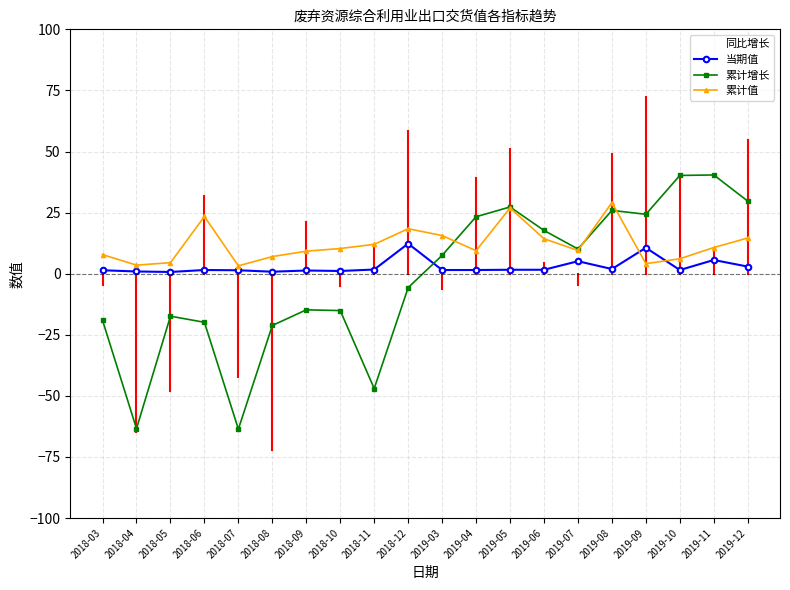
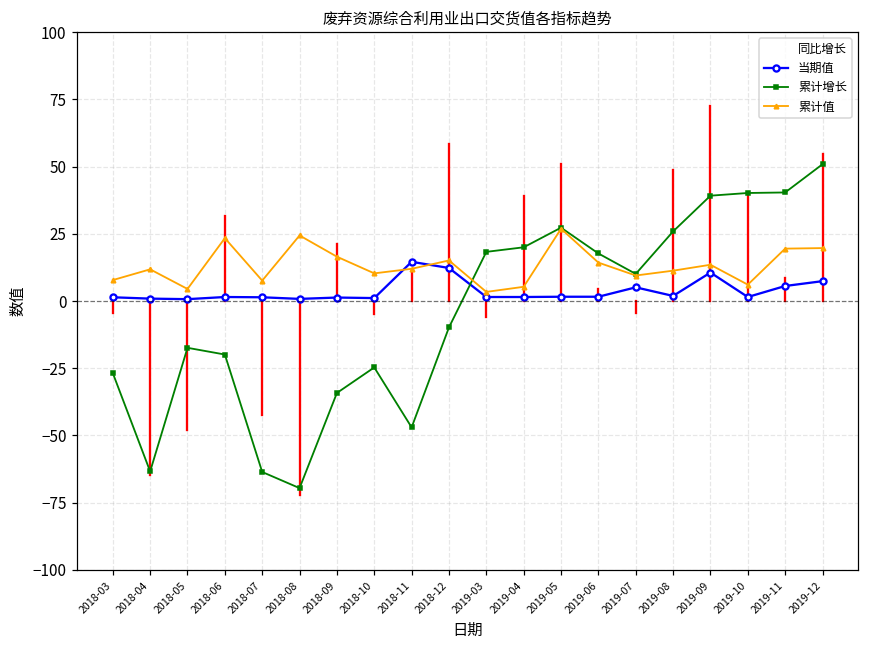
  {
    "当期值": {
      "2018-03": 1,
      "2018-06": 2,
      "2018-07": 1,
      "2018-09": 1,
      "2018-10": 1,
-     "2018-11": 2,
+     "2018-11": 15,
      "2018-12": 12,
      "2019-03": 2,
      "2019-04": 2,
      "2019-05": 2,
      "2019-06": 2,
      "2019-07": 5,
      "2019-08": 2,
      "2019-09": 11,
      "2019-10": 2,
      "2019-11": 6,
-     "2019-12": 3
+     "2019-12": 7
    },
    "累计增长": {
-     "2018-03": -19,
+     "2018-03": -27,
      "2018-04": -63,
      "2018-05": -17,
      "2018-06": -20,
      "2018-07": -64,
-     "2018-08": -21,
-     "2018-09": -15,
-     "2018-10": -15,
+     "2018-08": -70,
+     "2018-09": -34,
+     "2018-10": -25,
      "2018-11": -47,
-     "2018-12": -6,
-     "2019-03": 8,
-     "2019-04": 23,
+     "2018-12": -10,
+     "2019-03": 18,
+     "2019-04": 20,
      "2019-06": 18,
      "2019-08": 26,
-     "2019-09": 24,
+     "2019-09": 39,
      "2019-11": 40,
-     "2019-12": 30
+     "2019-12": 51
    },
    "累计值": {
      "2018-03": 8,
-     "2018-04": 4,
+     "2018-04": 12,
      "2018-05": 5,
      "2018-06": 23,
-     "2018-07": 3,
-     "2018-08": 7,
-     "2018-09": 9,
+     "2018-07": 8,
+     "2018-08": 24,
+     "2018-09": 17,
      "2018-10": 10,
-     "2018-12": 18,
-     "2019-03": 16,
-     "2019-04": 9,
+     "2018-12": 15,
+     "2019-03": 3,
+     "2019-04": 5,
      "2019-06": 14,
-     "2019-08": 29,
-     "2019-09": 4,
+     "2019-08": 11,
+     "2019-09": 14,
      "2019-10": 6,
-     "2019-11": 11,
-     "2019-12": 15
+     "2019-11": 20,
+     "2019-12": 20
    }
  }
